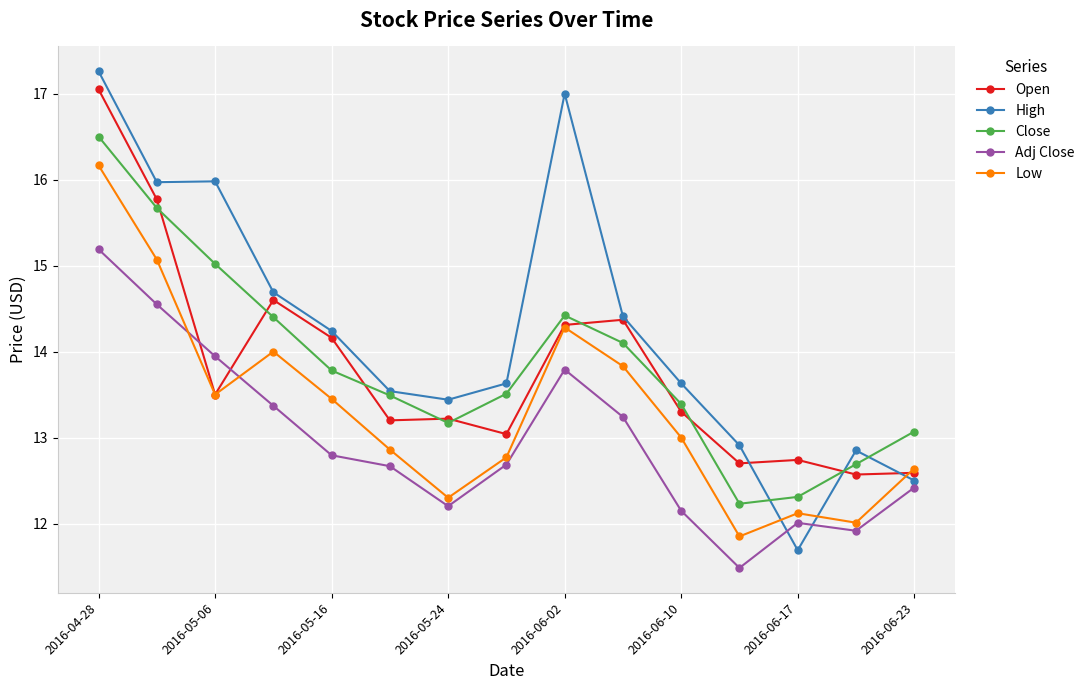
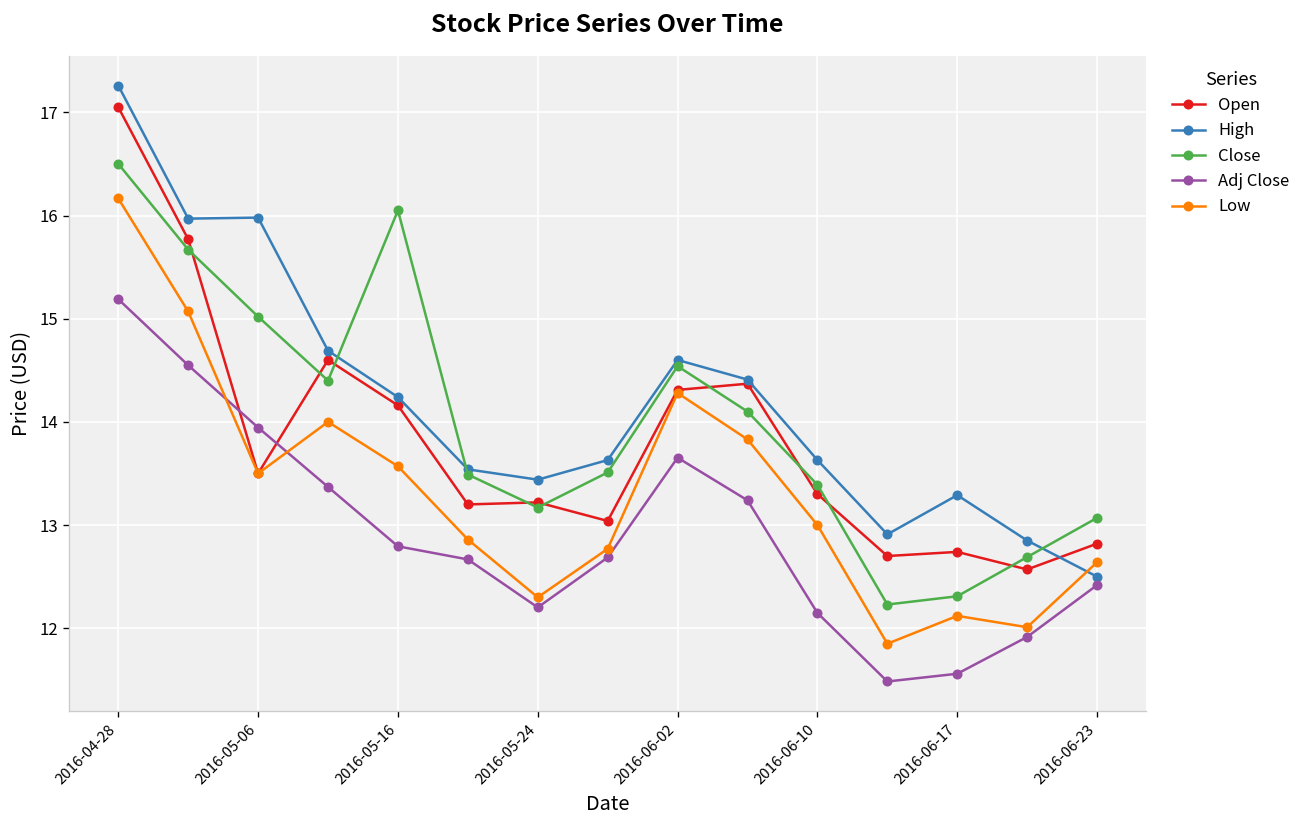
  {
    "Open": {
      "2016-04-28": 17.0,
      "2016-05-16": 14.2,
      "2016-05-24": 13.2,
      "2016-06-02": 14.3,
      "2016-06-10": 13.3,
      "2016-06-17": 12.7,
-     "2016-06-23": 12.6
+     "2016-06-23": 12.8
    },
    "High": {
      "2016-04-28": 17.3,
      "2016-05-06": 16.0,
      "2016-05-16": 14.2,
      "2016-05-24": 13.4,
-     "2016-06-02": 17.0,
+     "2016-06-02": 14.6,
      "2016-06-10": 13.6,
-     "2016-06-17": 11.7,
+     "2016-06-17": 13.3,
      "2016-06-23": 12.5
    },
    "Close": {
      "2016-04-28": 16.5,
      "2016-05-06": 15.0,
-     "2016-05-16": 13.8,
+     "2016-05-16": 16.1,
      "2016-05-24": 13.2,
-     "2016-06-02": 14.4,
+     "2016-06-02": 14.5,
      "2016-06-10": 13.4,
      "2016-06-17": 12.3,
      "2016-06-23": 13.1
    },
    "Adj Close": {
      "2016-04-28": 15.2,
      "2016-05-06": 13.9,
      "2016-05-16": 12.8,
      "2016-05-24": 12.2,
-     "2016-06-02": 13.8,
+     "2016-06-02": 13.7,
      "2016-06-10": 12.1,
-     "2016-06-17": 12.0,
+     "2016-06-17": 11.6,
      "2016-06-23": 12.4
    },
    "Low": {
      "2016-04-28": 16.2,
-     "2016-05-16": 13.5,
+     "2016-05-16": 13.6,
      "2016-05-24": 12.3,
      "2016-06-02": 14.3,
      "2016-06-10": 13.0,
      "2016-06-17": 12.1,
      "2016-06-23": 12.6
    }
  }
